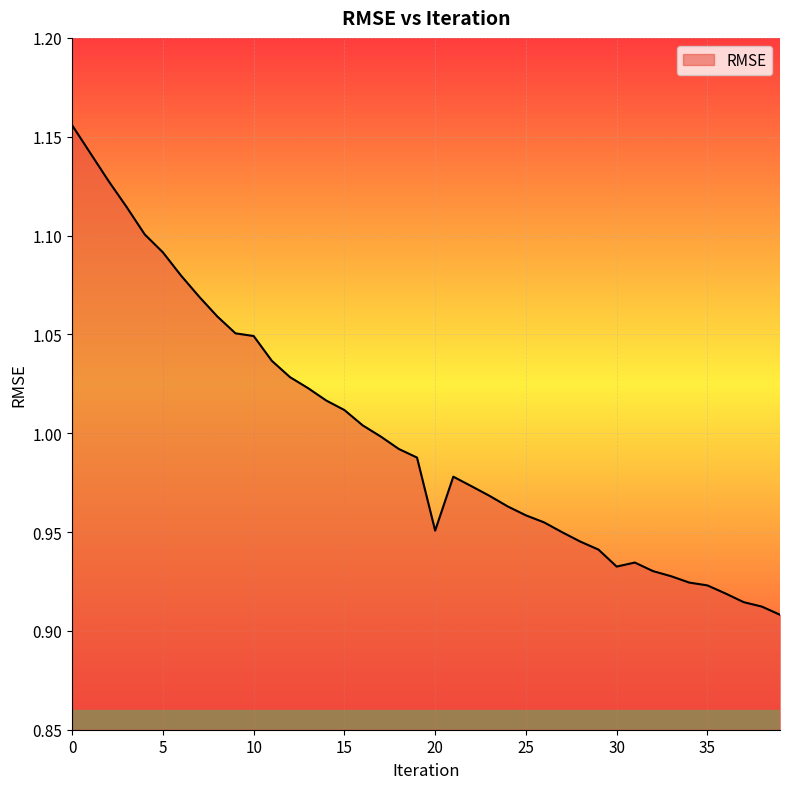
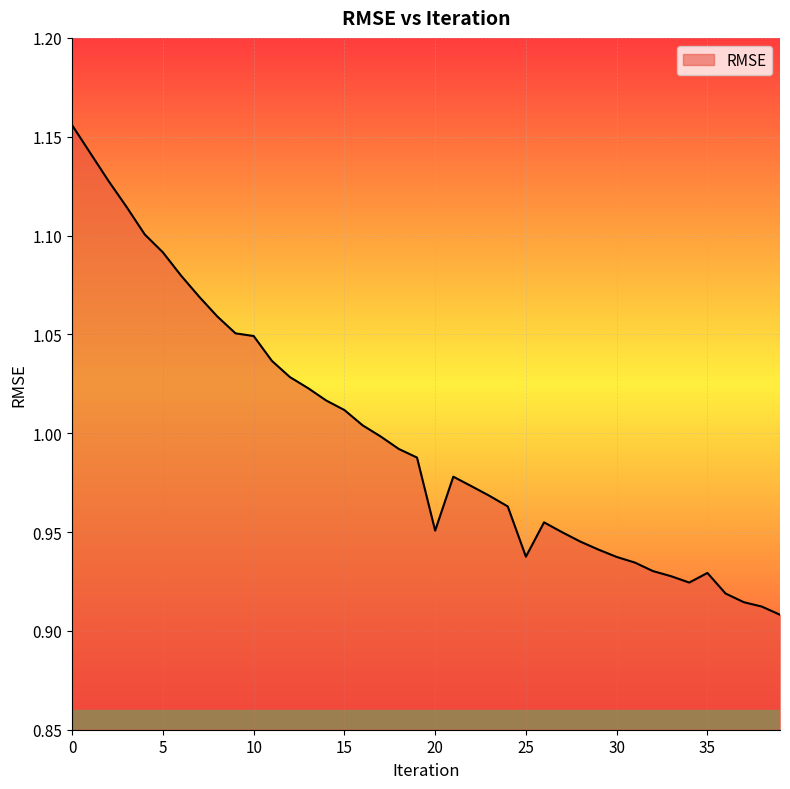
  {
    "0": 1.156,
    "5": 1.091,
    "10": 1.049,
    "15": 1.012,
    "20": 0.951,
-   "25": 0.958,
-   "30": 0.933,
-   "35": 0.923
+   "25": 0.938,
+   "30": 0.937,
+   "35": 0.929
  }
